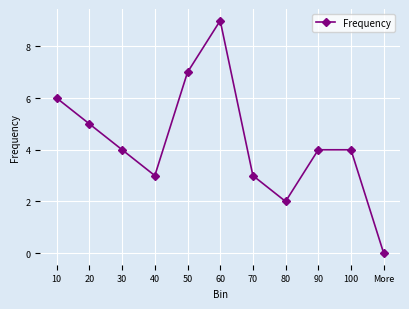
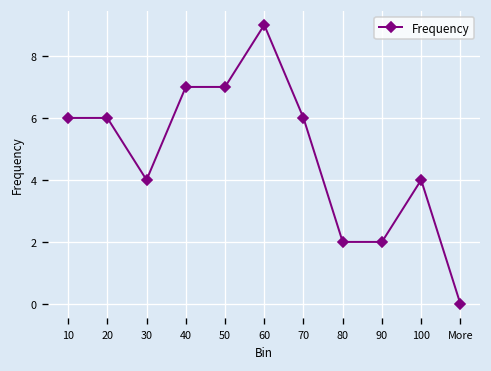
  {
    "10": 6,
-   "20": 5,
+   "20": 6,
    "30": 4,
-   "40": 3,
+   "40": 7,
    "50": 7,
    "60": 9,
-   "70": 3,
+   "70": 6,
    "80": 2,
-   "90": 4,
+   "90": 2,
    "100": 4,
    "More": 0
  }
